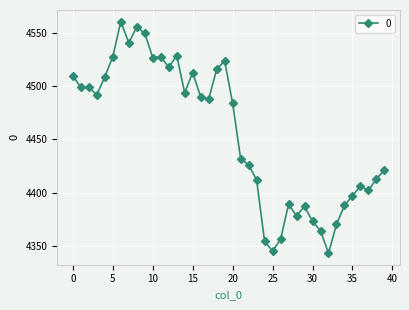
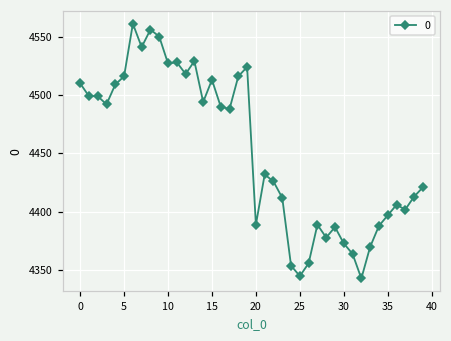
  {
    "0": 4510,
-   "5": 4528,
+   "5": 4516,
    "10": 4527,
    "15": 4513,
-   "20": 4484,
+   "20": 4389,
    "25": 4345,
    "30": 4373,
    "35": 4397
  }
